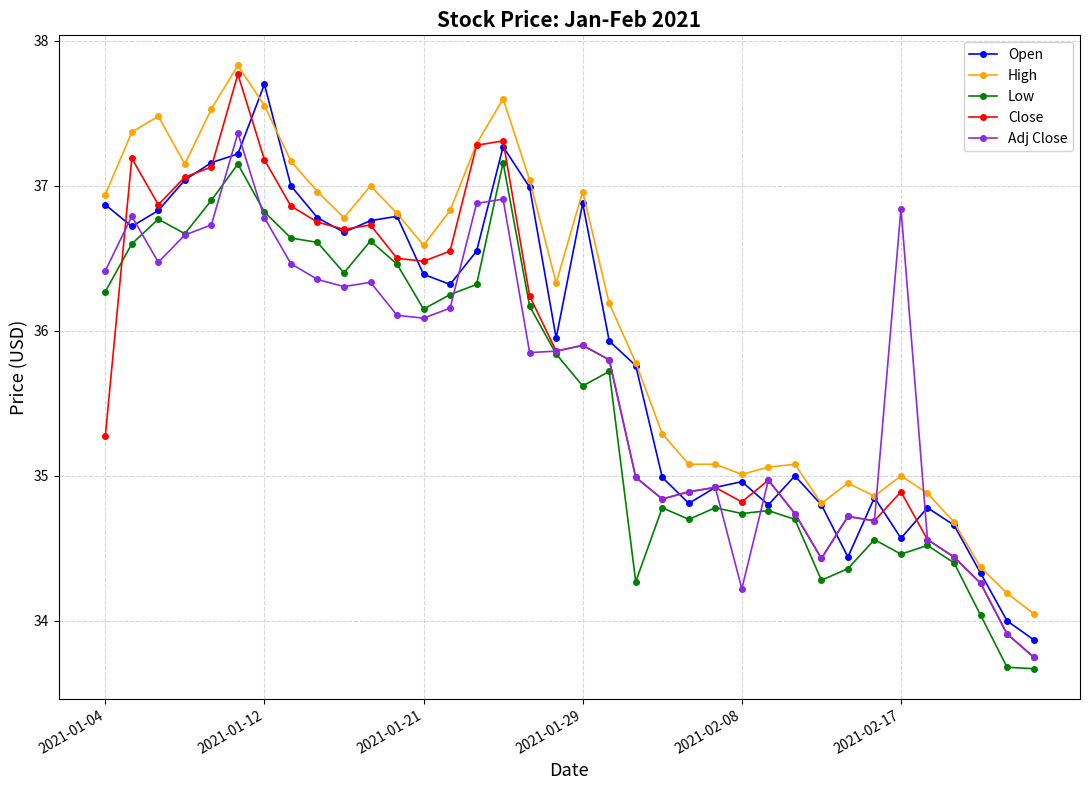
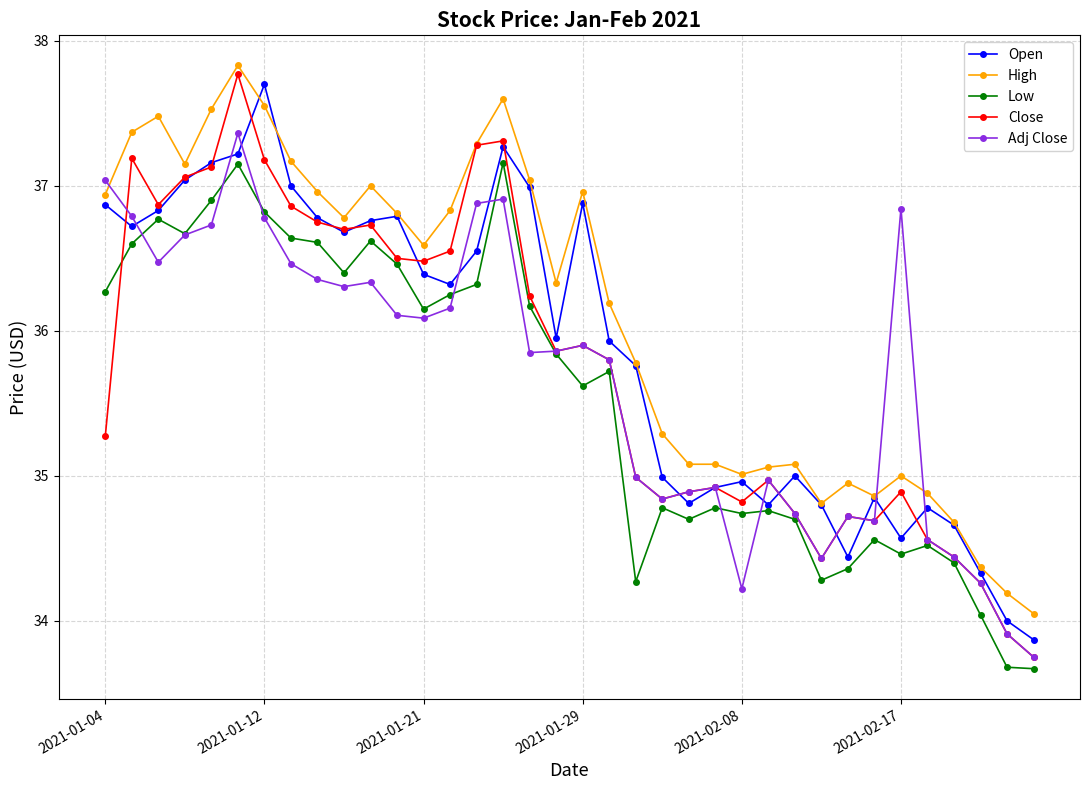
  {
    "Open": {
      "2021-01-04": 36.87,
      "2021-01-12": 37.70,
      "2021-01-21": 36.39,
      "2021-01-29": 36.88,
      "2021-02-08": 34.96,
      "2021-02-17": 34.57
    },
    "High": {
      "2021-01-04": 36.94,
      "2021-01-12": 37.55,
      "2021-01-21": 36.59,
      "2021-01-29": 36.96,
      "2021-02-08": 35.01,
      "2021-02-17": 35.00
    },
    "Low": {
      "2021-01-04": 36.27,
      "2021-01-12": 36.82,
      "2021-01-21": 36.15,
      "2021-01-29": 35.62,
      "2021-02-08": 34.74,
      "2021-02-17": 34.46
    },
    "Close": {
      "2021-01-04": 35.27,
      "2021-01-12": 37.18,
      "2021-01-21": 36.48,
      "2021-02-08": 34.82,
      "2021-02-17": 34.89
    },
    "Adj Close": {
-     "2021-01-04": 36.41,
+     "2021-01-04": 37.04,
      "2021-01-12": 36.78,
      "2021-01-21": 36.09,
      "2021-02-08": 34.22,
      "2021-02-17": 36.84
    }
  }
